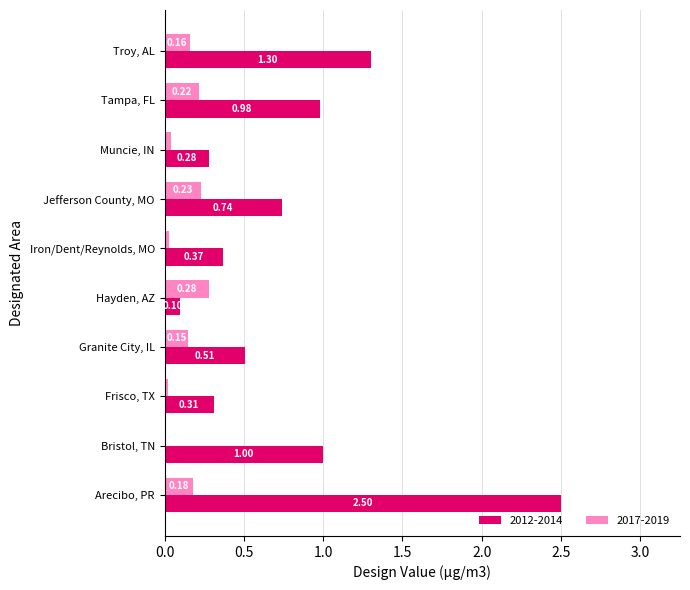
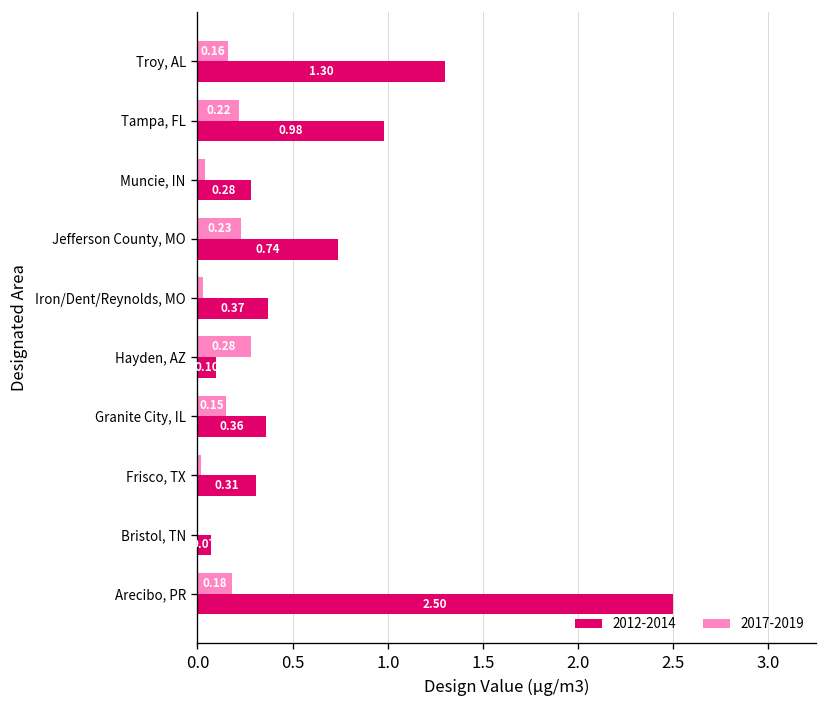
  {
    "2012-2014": {
      "Troy, AL": 1.30,
      "Tampa, FL": 0.98,
      "Muncie, IN": 0.28,
      "Jefferson County, MO": 0.74,
      "Iron/Dent/Reynolds, MO": 0.37,
      "Hayden, AZ": 0.10,
-     "Granite City, IL": 0.51,
+     "Granite City, IL": 0.36,
      "Frisco, TX": 0.31,
-     "Bristol, TN": 1.00,
+     "Bristol, TN": 0.07,
      "Arecibo, PR": 2.50
    },
    "2017-2019": {
      "Troy, AL": 0.16,
      "Tampa, FL": 0.22,
      "Jefferson County, MO": 0.23,
      "Hayden, AZ": 0.28,
      "Granite City, IL": 0.15,
      "Arecibo, PR": 0.18
    }
  }
